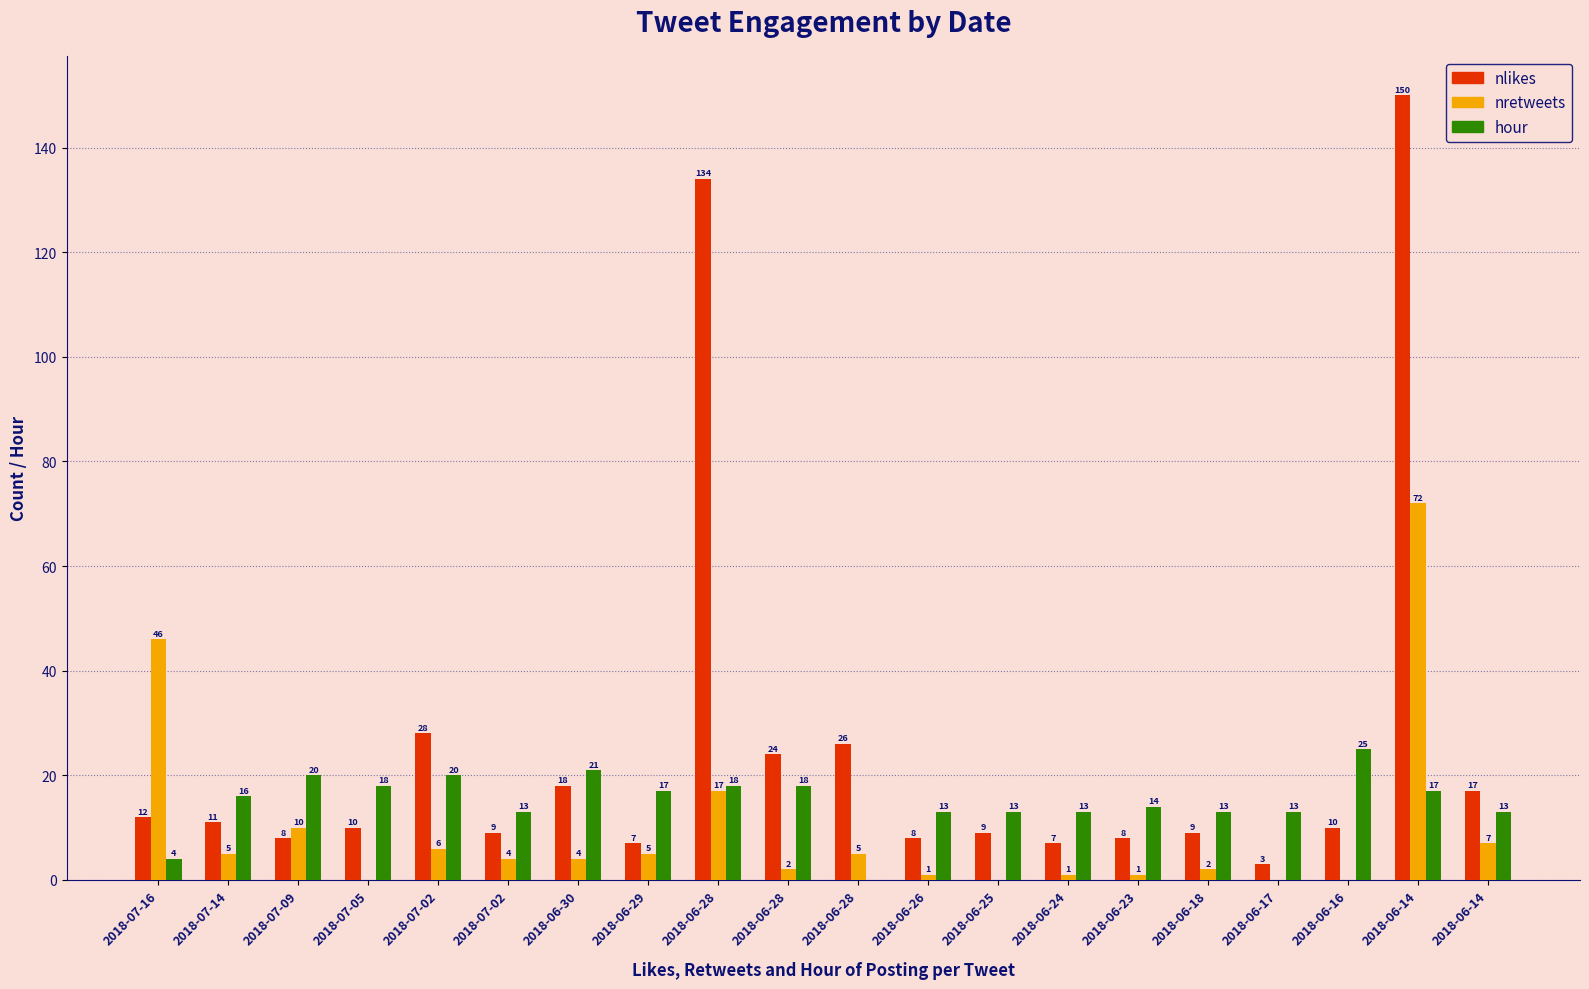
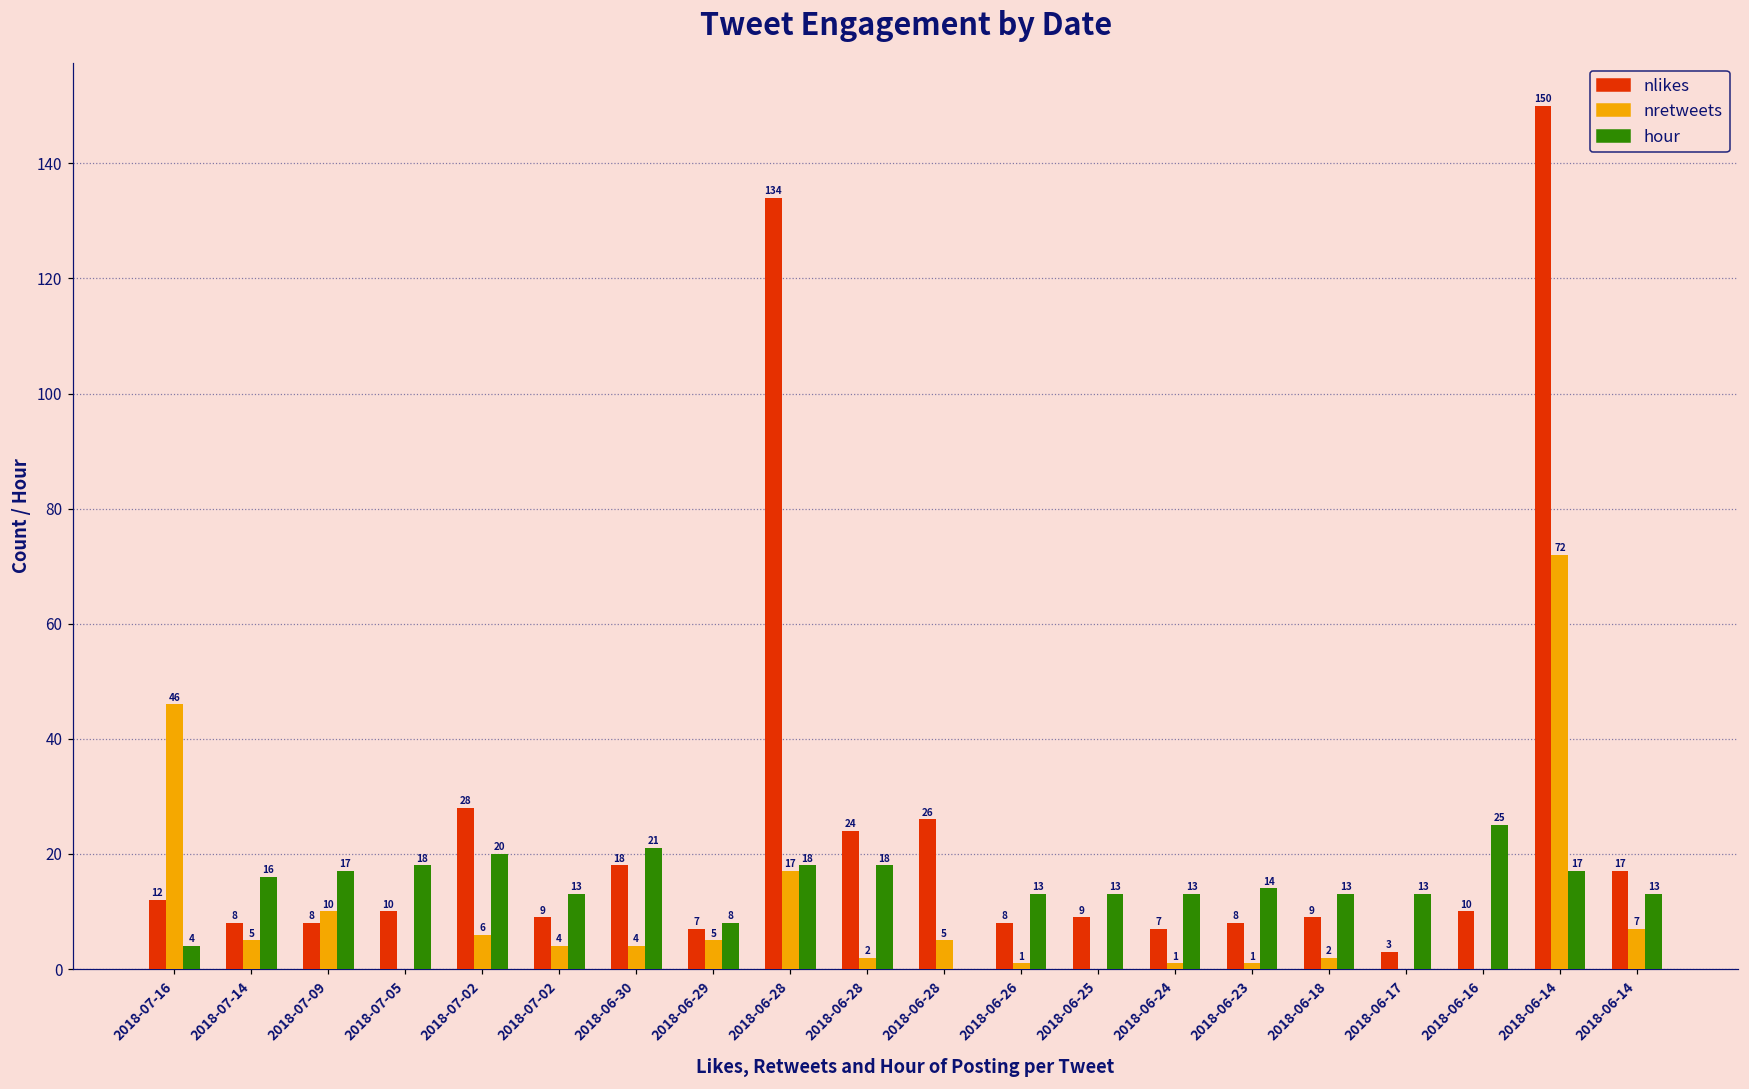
  {
    "nlikes": {
      "2018-07-16": 12,
-     "2018-07-14": 11,
+     "2018-07-14": 8,
      "2018-07-09": 8,
      "2018-07-05": 10,
      "2018-06-30": 18,
      "2018-06-29": 7,
      "2018-06-26": 8,
      "2018-06-25": 9,
      "2018-06-24": 7,
      "2018-06-23": 8,
      "2018-06-18": 9,
      "2018-06-17": 3,
      "2018-06-16": 10
    },
    "nretweets": {
      "2018-07-16": 46,
      "2018-07-14": 5,
      "2018-07-09": 10,
      "2018-06-30": 4,
      "2018-06-29": 5,
      "2018-06-26": 1,
      "2018-06-24": 1,
      "2018-06-23": 1,
      "2018-06-18": 2
    },
    "hour": {
      "2018-07-16": 4,
      "2018-07-14": 16,
-     "2018-07-09": 20,
+     "2018-07-09": 17,
      "2018-07-05": 18,
      "2018-06-30": 21,
-     "2018-06-29": 17,
+     "2018-06-29": 8,
      "2018-06-26": 13,
      "2018-06-25": 13,
      "2018-06-24": 13,
      "2018-06-23": 14,
      "2018-06-18": 13,
      "2018-06-17": 13,
      "2018-06-16": 25
    }
  }
